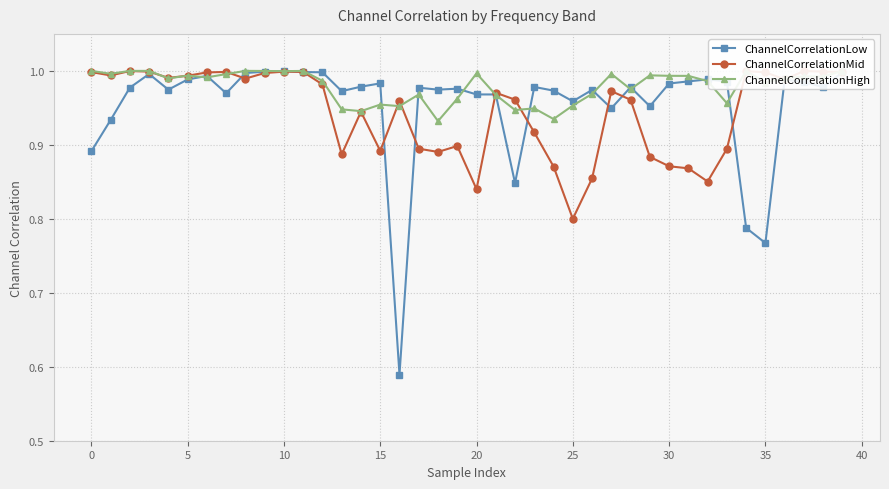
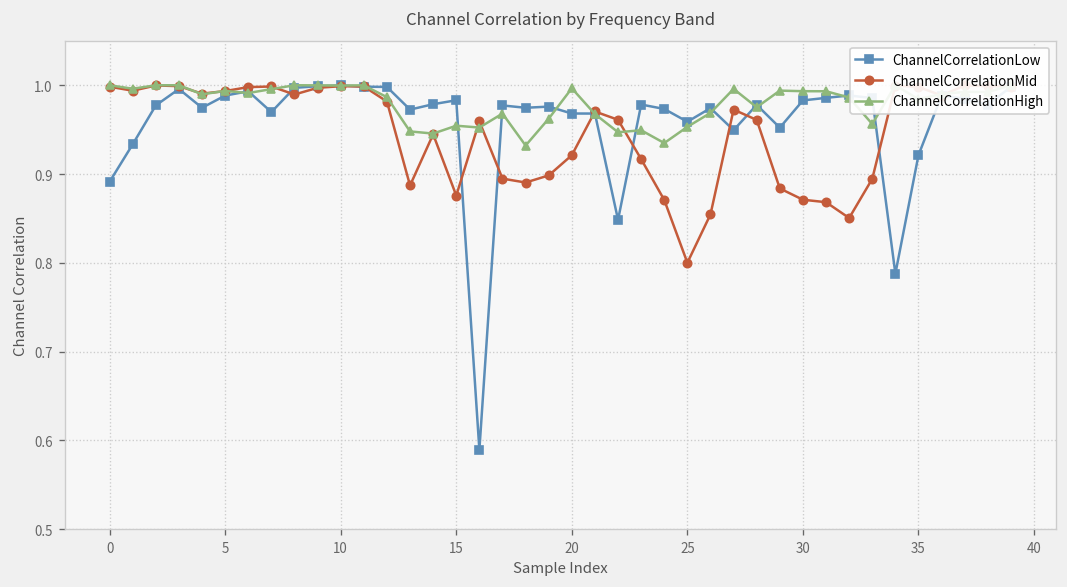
  {
    "ChannelCorrelationLow": {
      "0": 0.89,
      "5": 0.99,
      "15": 0.98,
      "20": 0.97,
      "25": 0.96,
      "30": 0.98,
-     "35": 0.77
+     "35": 0.92
    },
    "ChannelCorrelationMid": {
-     "15": 0.89,
-     "20": 0.84,
+     "15": 0.88,
+     "20": 0.92,
      "25": 0.80,
      "30": 0.87
    },
    "ChannelCorrelationHigh": {
      "15": 0.95,
      "20": 1.00,
      "25": 0.95,
      "30": 0.99
    }
  }
